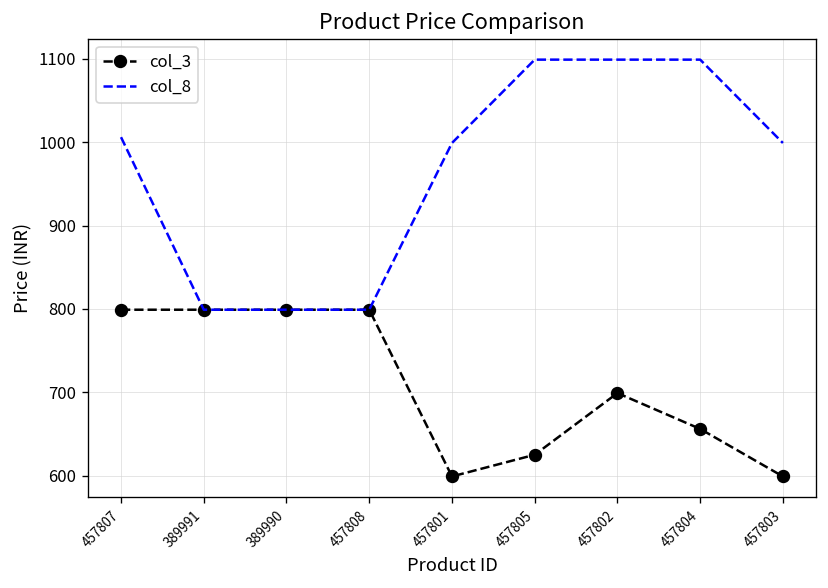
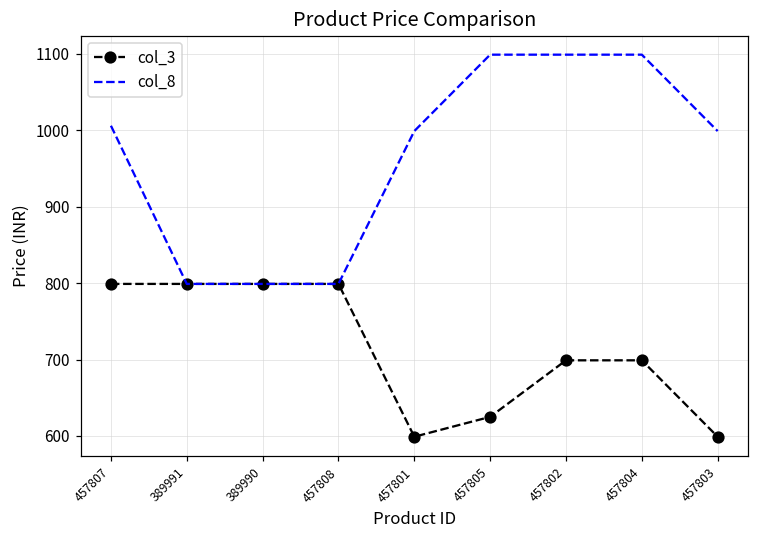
  {
    "col_3": {
      "457807": 800,
      "457801": 600,
      "457805": 630,
      "457802": 700,
-     "457804": 660,
+     "457804": 700,
      "457803": 600
    },
    "col_8": {
      "457807": 1010,
      "457801": 1000,
      "457805": 1100,
      "457802": 1100,
      "457804": 1100,
      "457803": 1000
    }
  }
